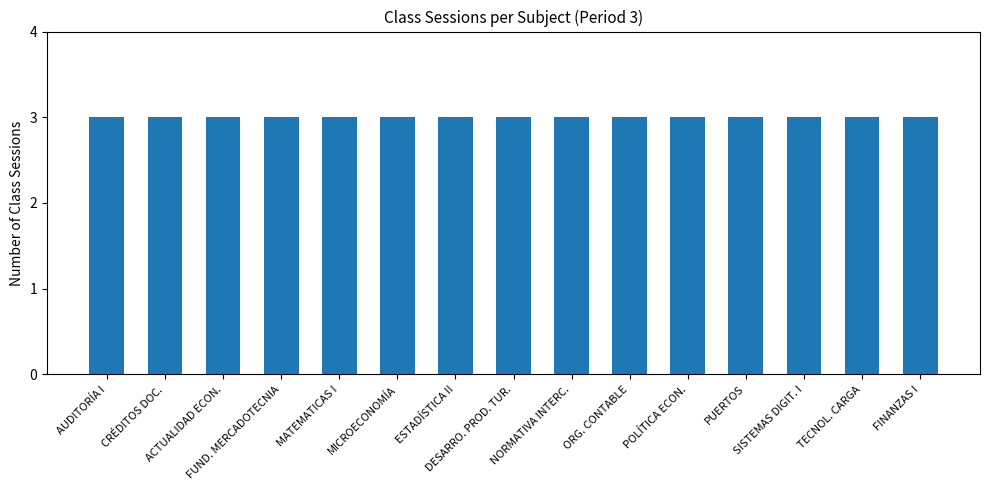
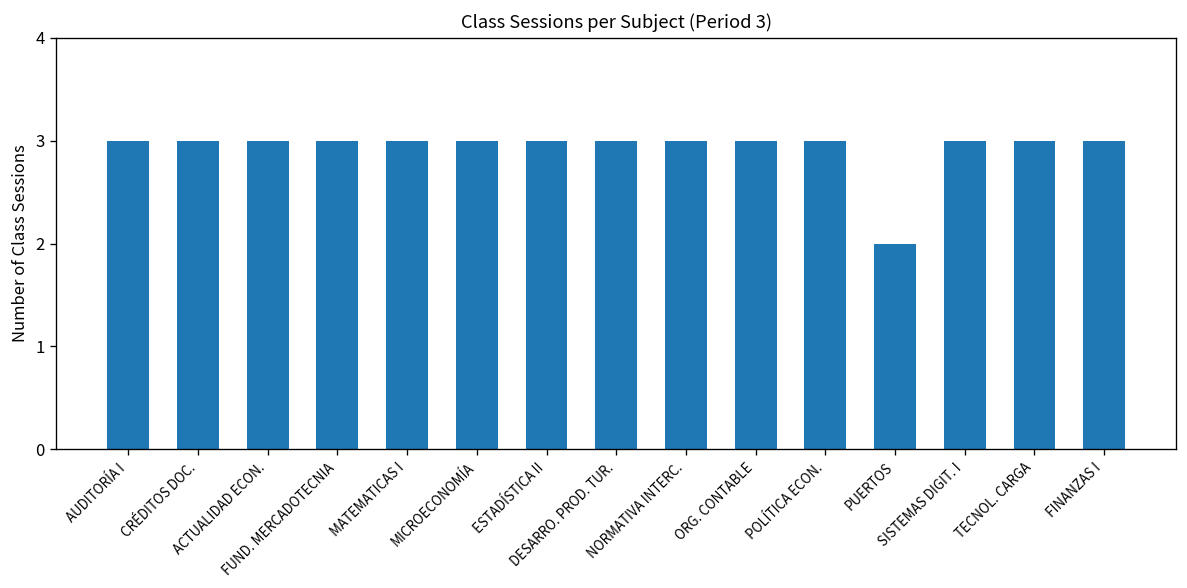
  {
    "AUDITORÍA I": 3,
    "CRÉDITOS DOC.": 3,
    "ACTUALIDAD ECON.": 3,
    "FUND. MERCADOTECNIA": 3,
    "MATEMATICAS I": 3,
    "MICROECONOMÍA": 3,
    "ESTADÍSTICA II": 3,
    "DESARRO. PROD. TUR.": 3,
    "NORMATIVA INTERC.": 3,
    "ORG. CONTABLE": 3,
    "POLÍTICA ECON.": 3,
-   "PUERTOS": 3,
+   "PUERTOS": 2,
    "SISTEMAS DIGIT. I": 3,
    "TECNOL. CARGA": 3,
    "FINANZAS I": 3
  }
